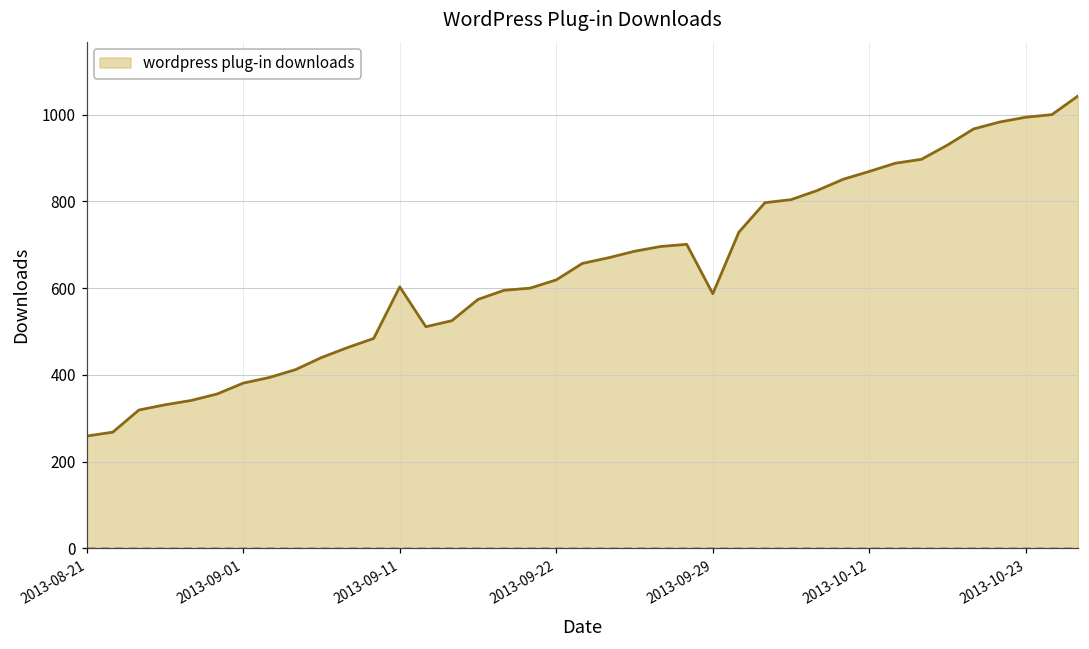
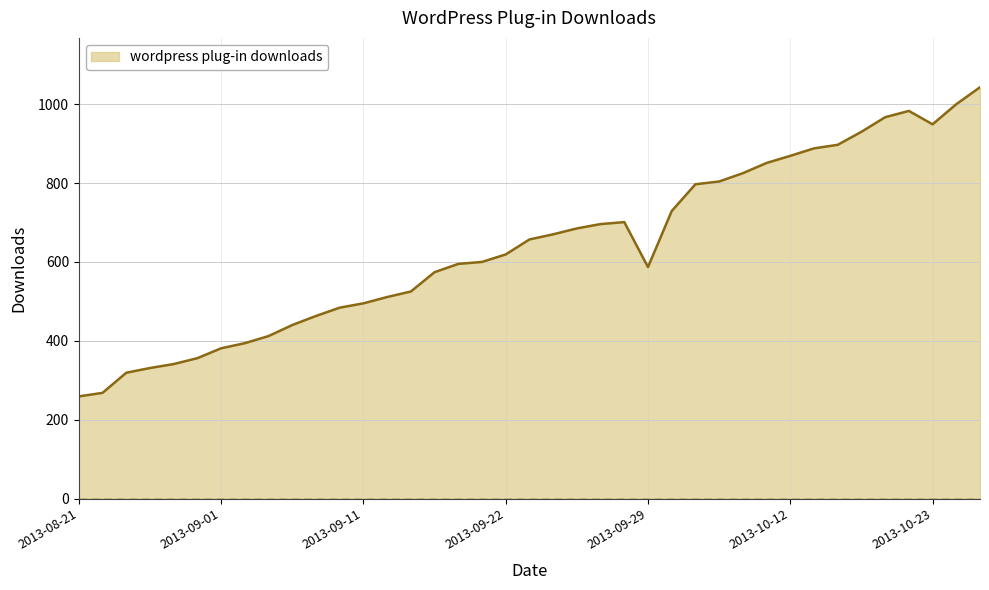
  {
    "2013-08-21": 260,
    "2013-09-01": 380,
-   "2013-09-11": 600,
+   "2013-09-11": 500,
    "2013-09-22": 620,
    "2013-09-29": 590,
    "2013-10-12": 870,
-   "2013-10-23": 990
+   "2013-10-23": 950
  }
